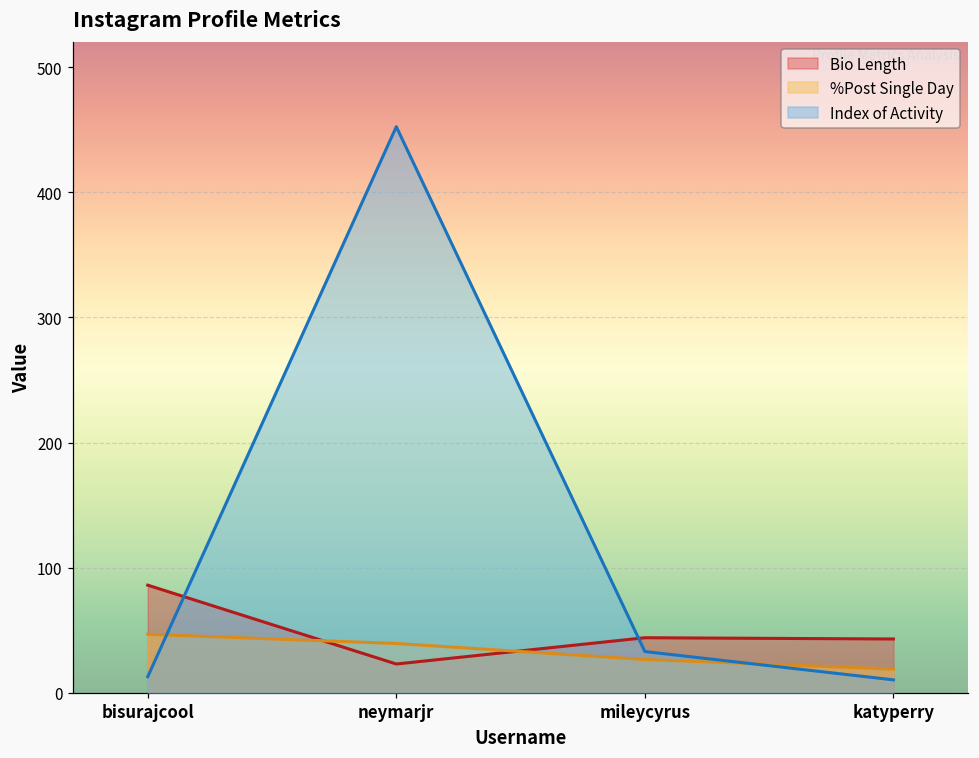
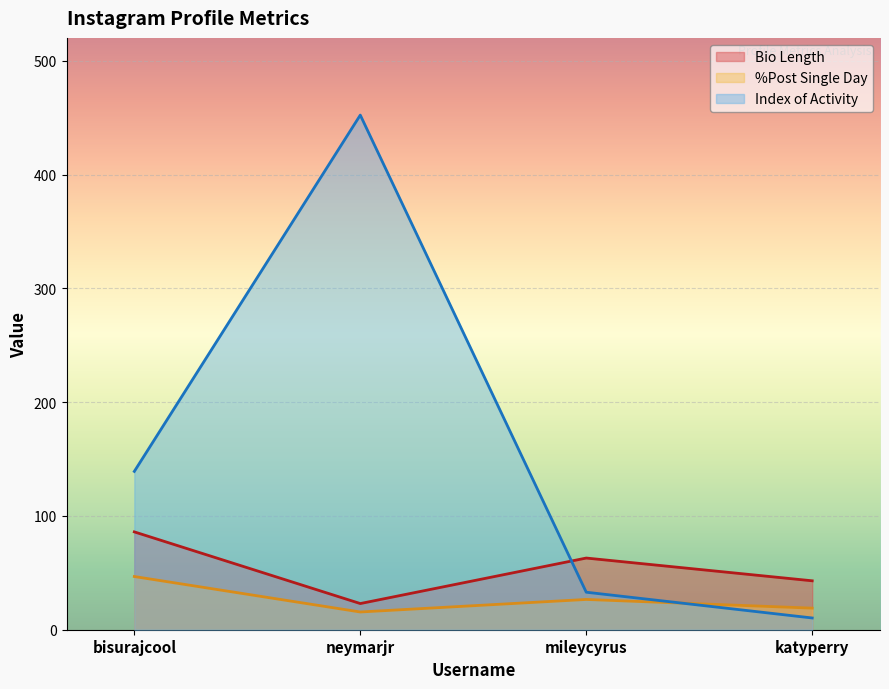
  {
    "Bio Length": {
      "bisurajcool": 86,
      "neymarjr": 23,
-     "mileycyrus": 44,
+     "mileycyrus": 63,
      "katyperry": 43
    },
    "%Post Single Day": {
      "bisurajcool": 47,
-     "neymarjr": 39,
+     "neymarjr": 16,
      "mileycyrus": 27,
      "katyperry": 19
    },
    "Index of Activity": {
-     "bisurajcool": 13,
+     "bisurajcool": 139,
      "neymarjr": 452,
      "mileycyrus": 33,
      "katyperry": 10
    }
  }
